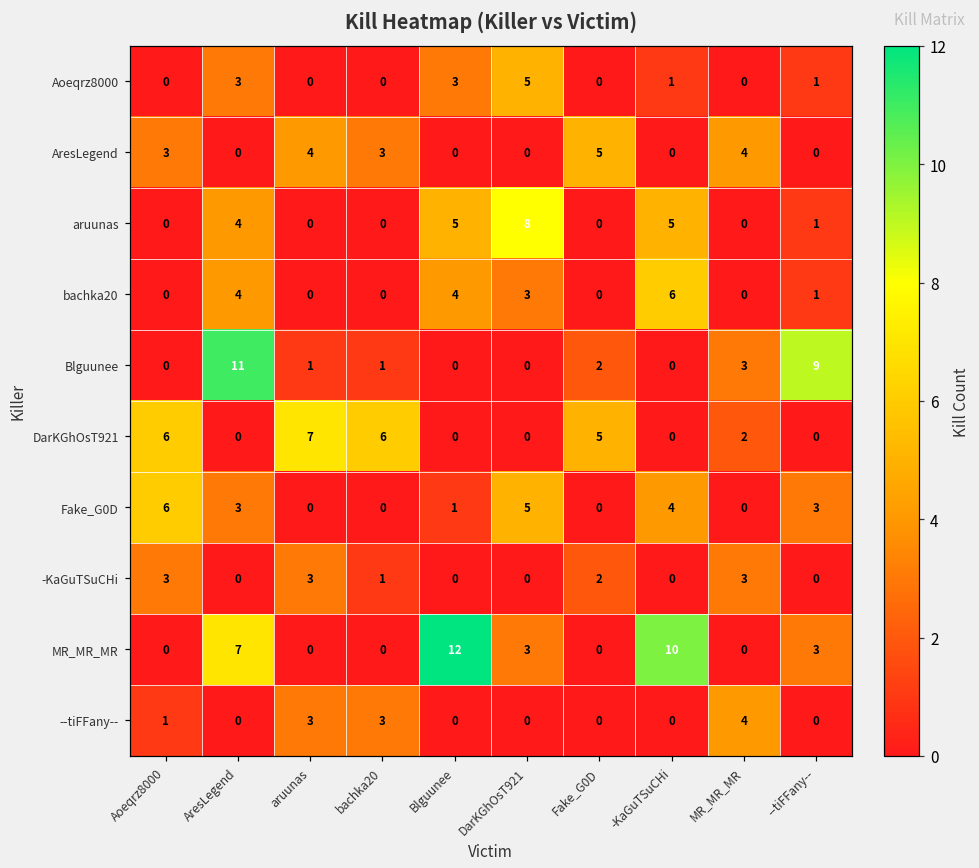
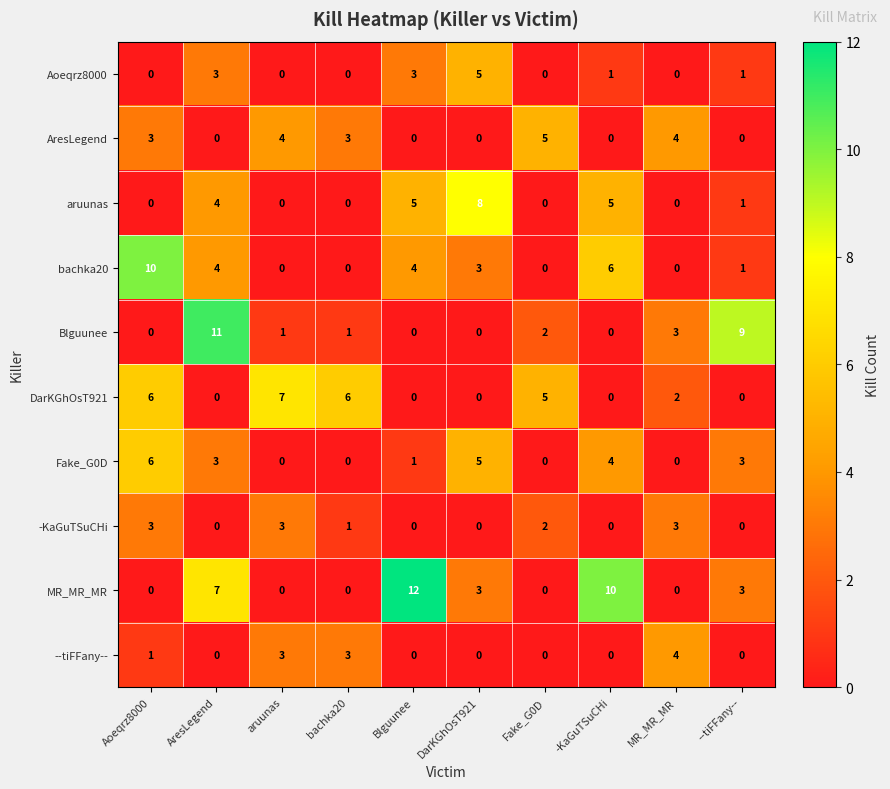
  {
    "Aoeqrz8000": {
      "Aoeqrz8000": 0,
      "AresLegend": 3,
      "aruunas": 0,
      "bachka20": 0,
      "Blguunee": 3,
      "DarKGhOsT921": 5,
      "Fake_G0D": 0,
      "-KaGuTSuCHi": 1,
      "MR_MR_MR": 0,
      "--tiFFany--": 1
    },
    "AresLegend": {
      "Aoeqrz8000": 3,
      "AresLegend": 0,
      "aruunas": 4,
      "bachka20": 3,
      "Blguunee": 0,
      "DarKGhOsT921": 0,
      "Fake_G0D": 5,
      "-KaGuTSuCHi": 0,
      "MR_MR_MR": 4,
      "--tiFFany--": 0
    },
    "aruunas": {
      "Aoeqrz8000": 0,
      "AresLegend": 4,
      "aruunas": 0,
      "bachka20": 0,
      "Blguunee": 5,
      "DarKGhOsT921": 8,
      "Fake_G0D": 0,
      "-KaGuTSuCHi": 5,
      "MR_MR_MR": 0,
      "--tiFFany--": 1
    },
    "bachka20": {
-     "Aoeqrz8000": 0,
+     "Aoeqrz8000": 10,
      "AresLegend": 4,
      "aruunas": 0,
      "bachka20": 0,
      "Blguunee": 4,
      "DarKGhOsT921": 3,
      "Fake_G0D": 0,
      "-KaGuTSuCHi": 6,
      "MR_MR_MR": 0,
      "--tiFFany--": 1
    },
    "Blguunee": {
      "Aoeqrz8000": 0,
      "AresLegend": 11,
      "aruunas": 1,
      "bachka20": 1,
      "Blguunee": 0,
      "DarKGhOsT921": 0,
      "Fake_G0D": 2,
      "-KaGuTSuCHi": 0,
      "MR_MR_MR": 3,
      "--tiFFany--": 9
    },
    "DarKGhOsT921": {
      "Aoeqrz8000": 6,
      "AresLegend": 0,
      "aruunas": 7,
      "bachka20": 6,
      "Blguunee": 0,
      "DarKGhOsT921": 0,
      "Fake_G0D": 5,
      "-KaGuTSuCHi": 0,
      "MR_MR_MR": 2,
      "--tiFFany--": 0
    },
    "Fake_G0D": {
      "Aoeqrz8000": 6,
      "AresLegend": 3,
      "aruunas": 0,
      "bachka20": 0,
      "Blguunee": 1,
      "DarKGhOsT921": 5,
      "Fake_G0D": 0,
      "-KaGuTSuCHi": 4,
      "MR_MR_MR": 0,
      "--tiFFany--": 3
    },
    "-KaGuTSuCHi": {
      "Aoeqrz8000": 3,
      "AresLegend": 0,
      "aruunas": 3,
      "bachka20": 1,
      "Blguunee": 0,
      "DarKGhOsT921": 0,
      "Fake_G0D": 2,
      "-KaGuTSuCHi": 0,
      "MR_MR_MR": 3,
      "--tiFFany--": 0
    },
    "MR_MR_MR": {
      "Aoeqrz8000": 0,
      "AresLegend": 7,
      "aruunas": 0,
      "bachka20": 0,
      "Blguunee": 12,
      "DarKGhOsT921": 3,
      "Fake_G0D": 0,
      "-KaGuTSuCHi": 10,
      "MR_MR_MR": 0,
      "--tiFFany--": 3
    },
    "--tiFFany--": {
      "Aoeqrz8000": 1,
      "AresLegend": 0,
      "aruunas": 3,
      "bachka20": 3,
      "Blguunee": 0,
      "DarKGhOsT921": 0,
      "Fake_G0D": 0,
      "-KaGuTSuCHi": 0,
      "MR_MR_MR": 4,
      "--tiFFany--": 0
    }
  }
